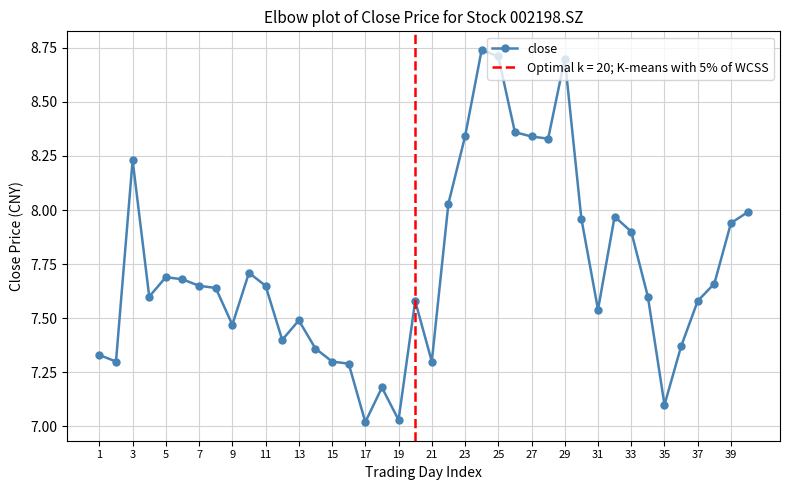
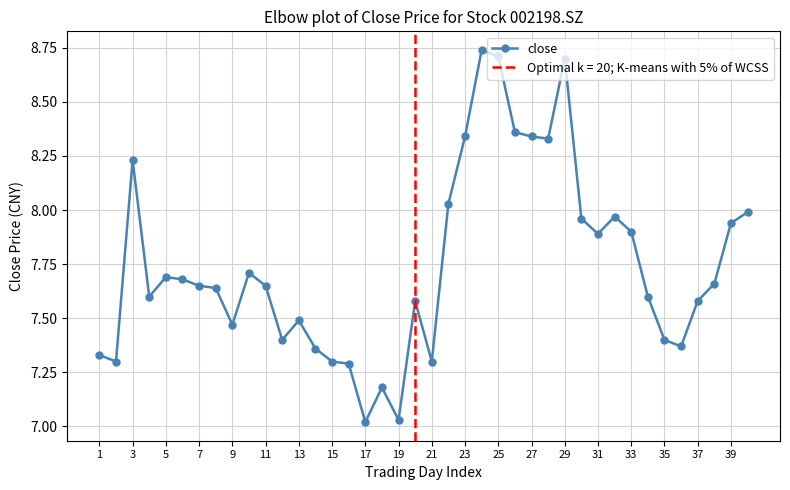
  {
    "1": 7.33,
    "3": 8.23,
    "5": 7.69,
    "7": 7.65,
    "9": 7.47,
    "11": 7.65,
    "13": 7.49,
    "15": 7.30,
    "17": 7.02,
    "19": 7.03,
    "21": 7.30,
    "23": 8.34,
    "27": 8.34,
-   "31": 7.54,
+   "31": 7.89,
    "33": 7.90,
-   "35": 7.1,
+   "35": 7.4,
    "37": 7.58,
    "39": 7.94
  }
